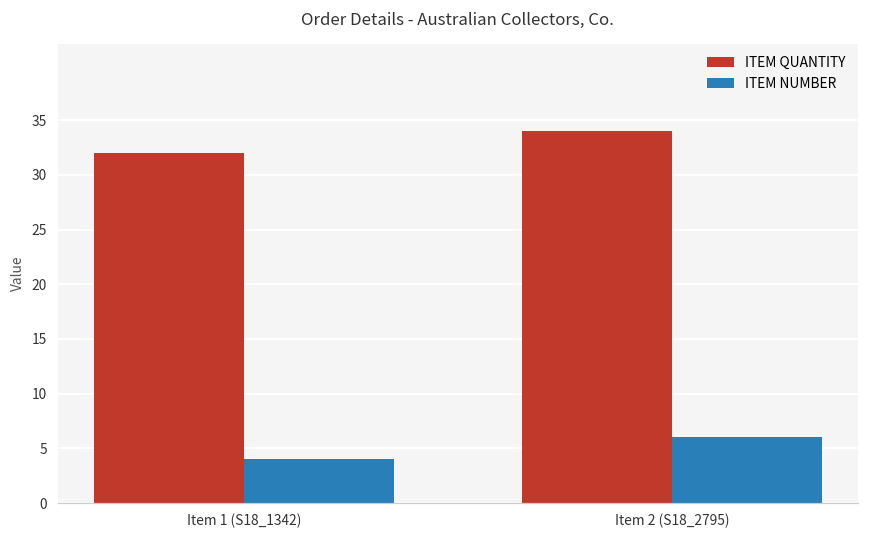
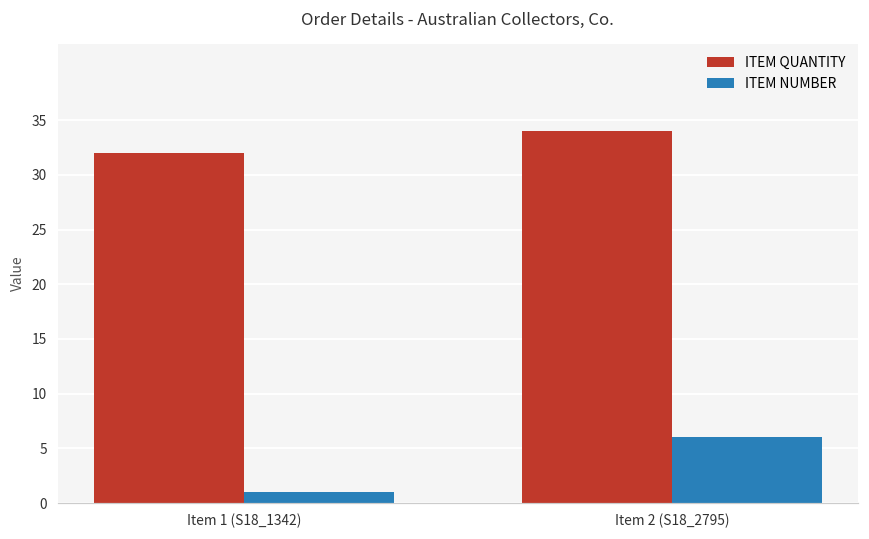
  {
    "ITEM QUANTITY": {
      "Item 1 (S18_1342)": 32,
      "Item 2 (S18_2795)": 34
    },
    "ITEM NUMBER": {
-     "Item 1 (S18_1342)": 4,
+     "Item 1 (S18_1342)": 1,
      "Item 2 (S18_2795)": 6
    }
  }
